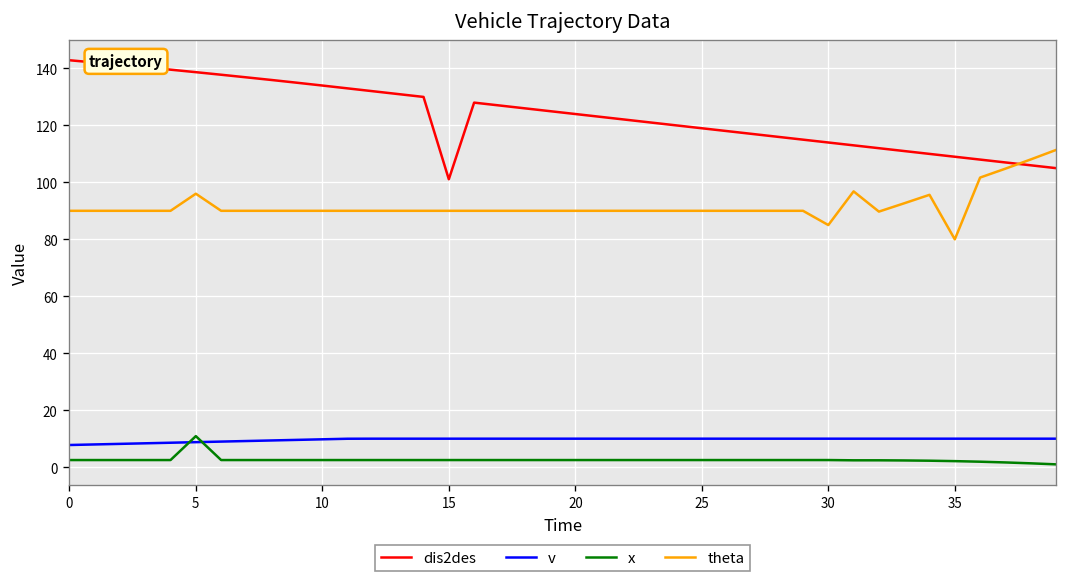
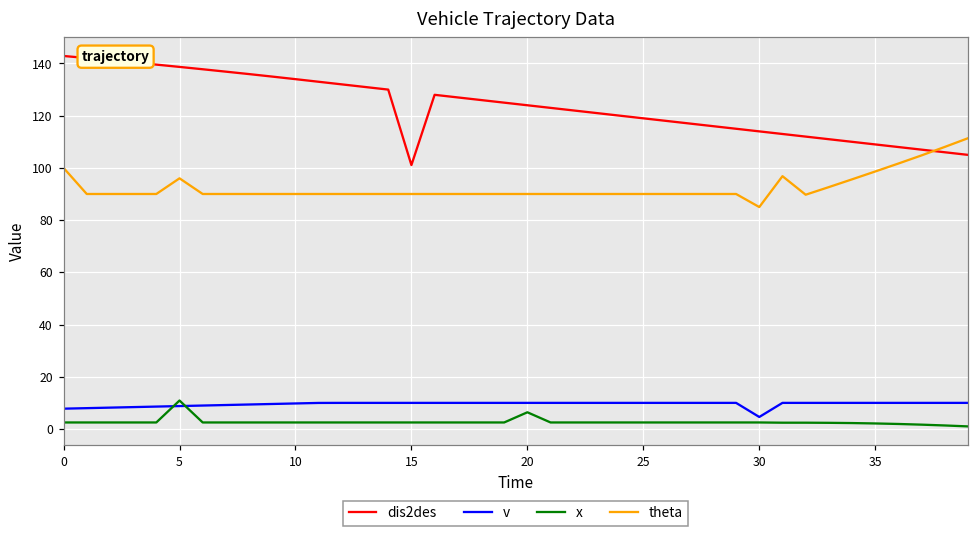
  {
    "dis2des": {
      "0": 143,
      "5": 139,
      "10": 134,
      "15": 101,
      "20": 124,
      "25": 119,
      "30": 114,
      "35": 109
    },
    "v": {
      "0": 8,
      "5": 9,
      "10": 10,
      "15": 10,
      "20": 10,
      "25": 10,
-     "30": 10,
+     "30": 5,
      "35": 10
    },
    "x": {
      "0": 3,
      "5": 11,
      "10": 3,
      "15": 3,
-     "20": 3,
+     "20": 6,
      "25": 3,
      "30": 3,
      "35": 2
    },
    "theta": {
-     "0": 90,
+     "0": 100,
      "5": 96,
      "10": 90,
      "15": 90,
      "20": 90,
      "25": 90,
      "30": 85,
-     "35": 80
+     "35": 99
    }
  }
